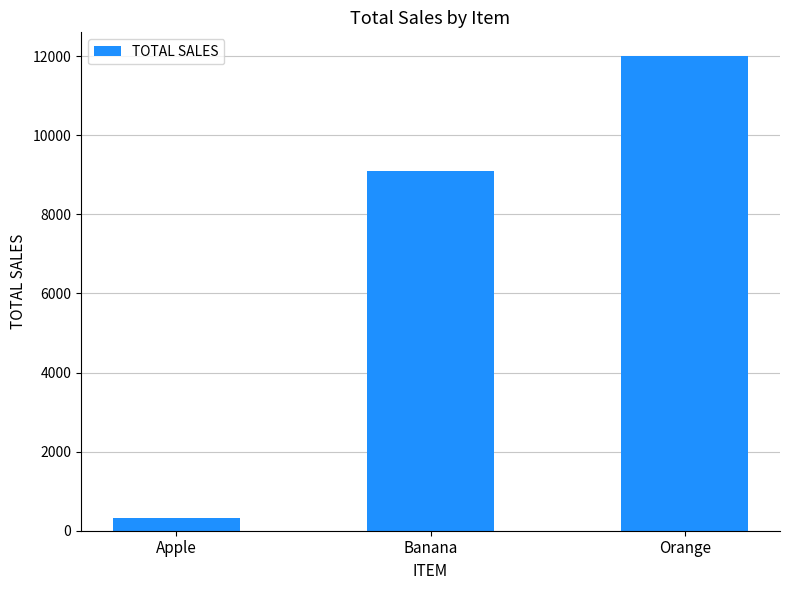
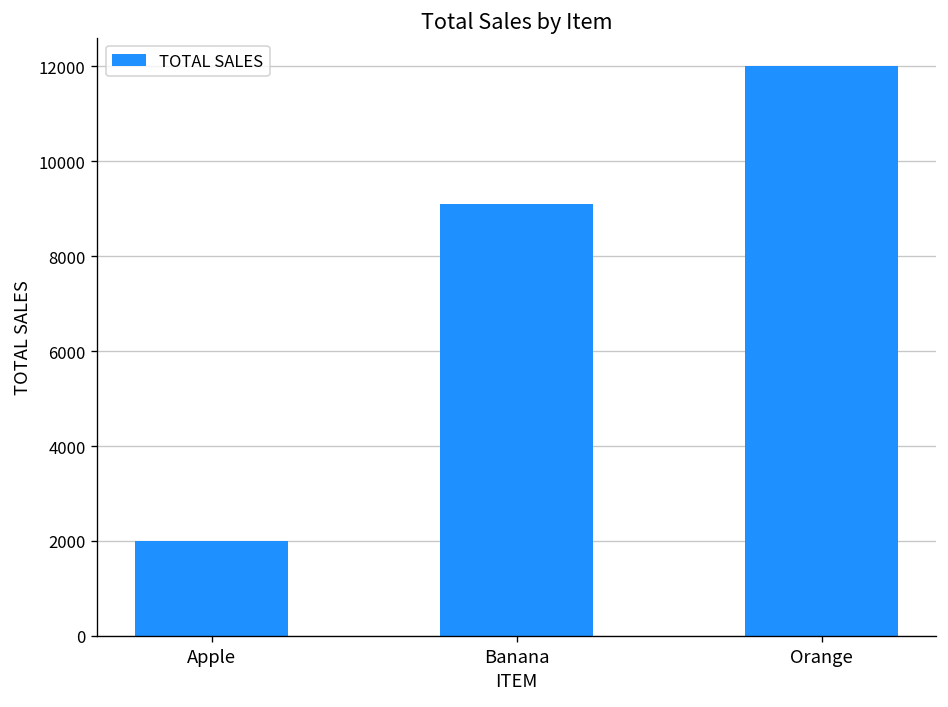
  {
-   "Apple": 300,
+   "Apple": 2000,
    "Banana": 9100,
    "Orange": 12000
  }
